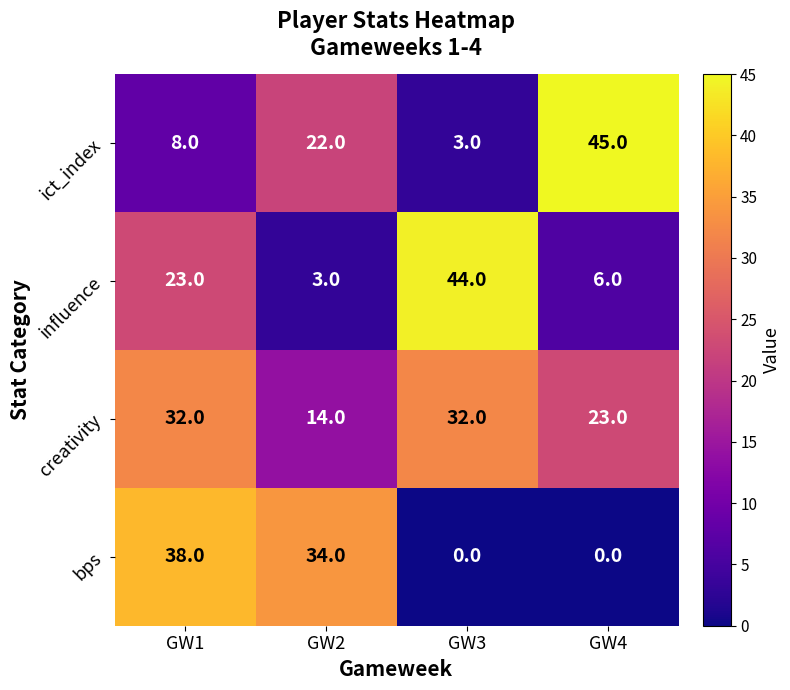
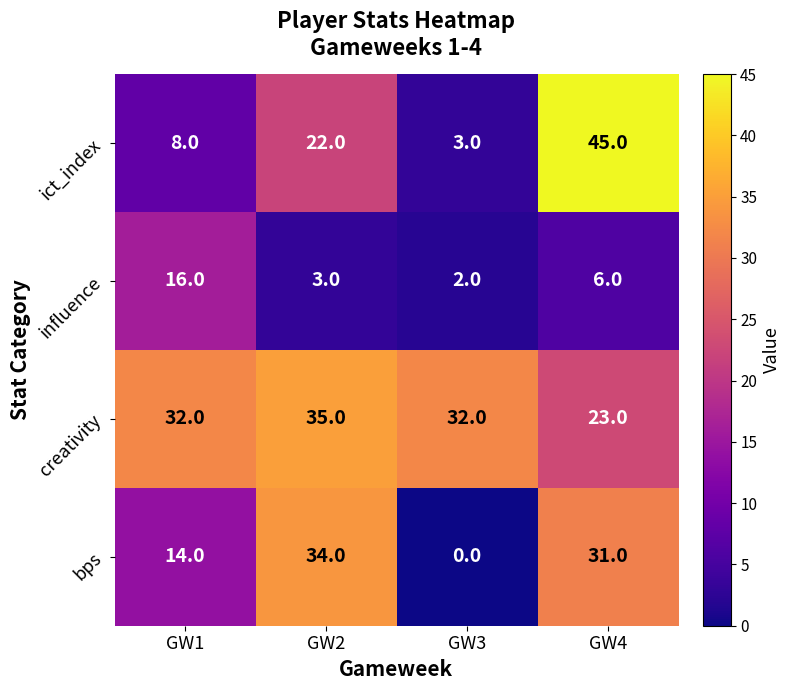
  {
    "ict_index": {
      "GW1": 8.0,
      "GW2": 22.0,
      "GW3": 3.0,
      "GW4": 45.0
    },
    "influence": {
-     "GW1": 23.0,
+     "GW1": 16.0,
      "GW2": 3.0,
-     "GW3": 44.0,
+     "GW3": 2.0,
      "GW4": 6.0
    },
    "creativity": {
      "GW1": 32.0,
-     "GW2": 14.0,
+     "GW2": 35.0,
      "GW3": 32.0,
      "GW4": 23.0
    },
    "bps": {
-     "GW1": 38.0,
+     "GW1": 14.0,
      "GW2": 34.0,
      "GW3": 0.0,
-     "GW4": 0.0
+     "GW4": 31.0
    }
  }
